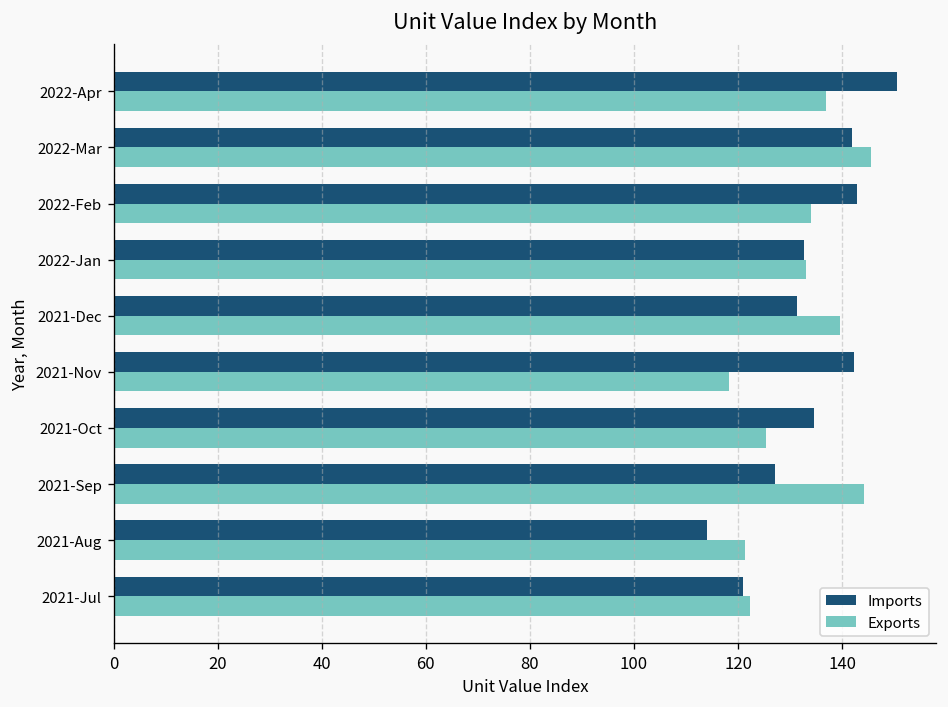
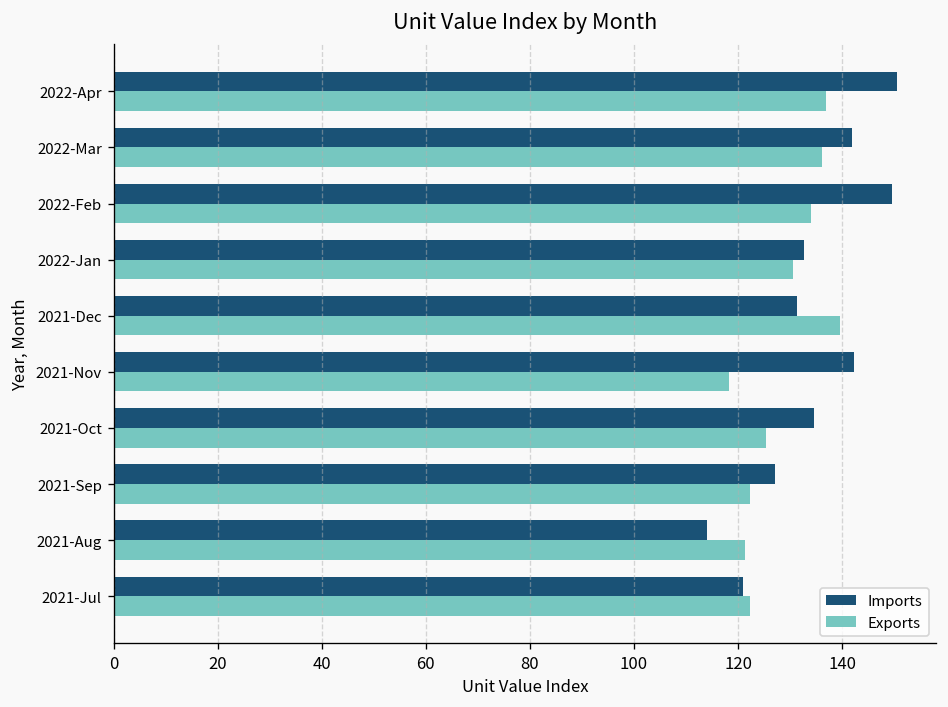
  {
    "Imports": {
      "2022-Apr": 151,
      "2022-Mar": 142,
-     "2022-Feb": 143,
+     "2022-Feb": 150,
      "2022-Jan": 133,
      "2021-Dec": 131,
      "2021-Nov": 142,
      "2021-Oct": 135,
      "2021-Sep": 127,
      "2021-Aug": 114,
      "2021-Jul": 121
    },
    "Exports": {
      "2022-Apr": 137,
-     "2022-Mar": 146,
+     "2022-Mar": 136,
      "2022-Feb": 134,
-     "2022-Jan": 133,
+     "2022-Jan": 131,
      "2021-Dec": 140,
      "2021-Nov": 118,
      "2021-Oct": 125,
-     "2021-Sep": 144,
+     "2021-Sep": 122,
      "2021-Aug": 121,
      "2021-Jul": 122
    }
  }
